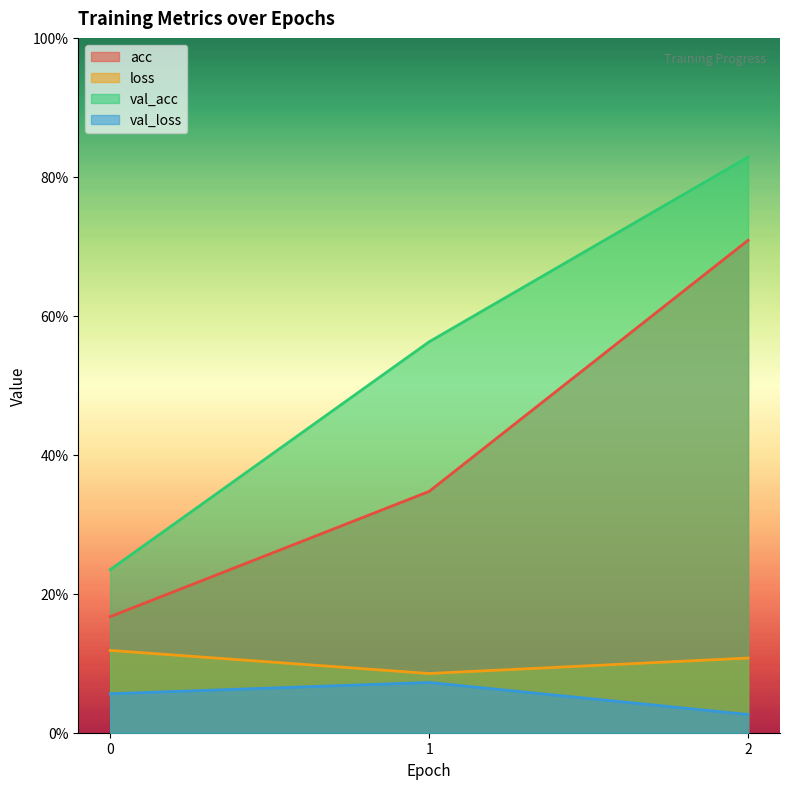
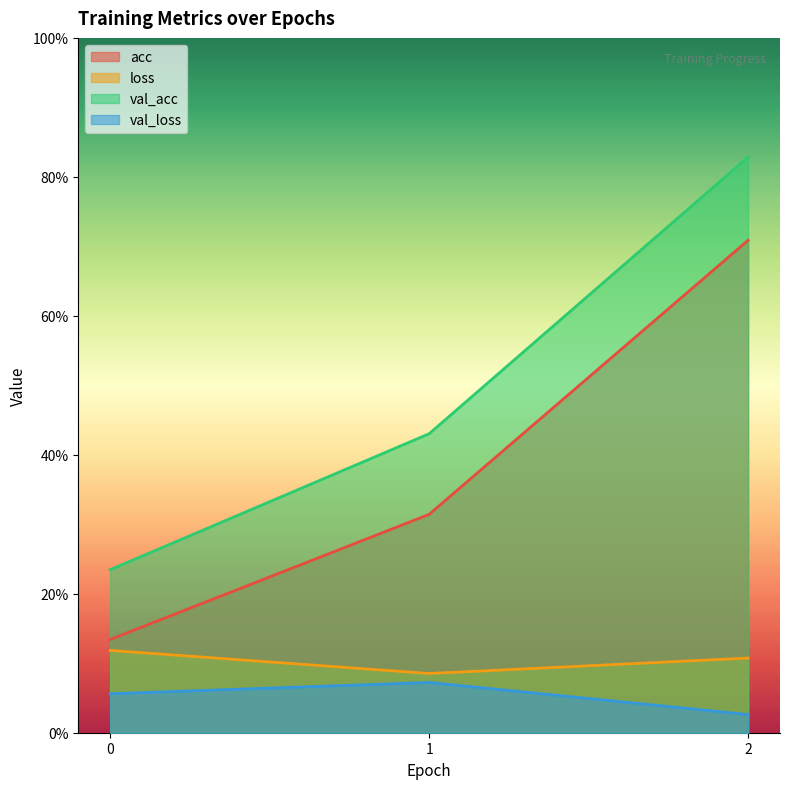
  {
    "acc": {
-     "0": "17%",
-     "1": "35%",
+     "0": "13%",
+     "1": "31%",
      "2": "71%"
    },
    "loss": {
      "0": "12%",
      "1": "9%",
      "2": "11%"
    },
    "val_acc": {
      "0": "23%",
-     "1": "56%",
+     "1": "43%",
      "2": "83%"
    },
    "val_loss": {
      "0": "6%",
      "1": "7%",
      "2": "3%"
    }
  }
